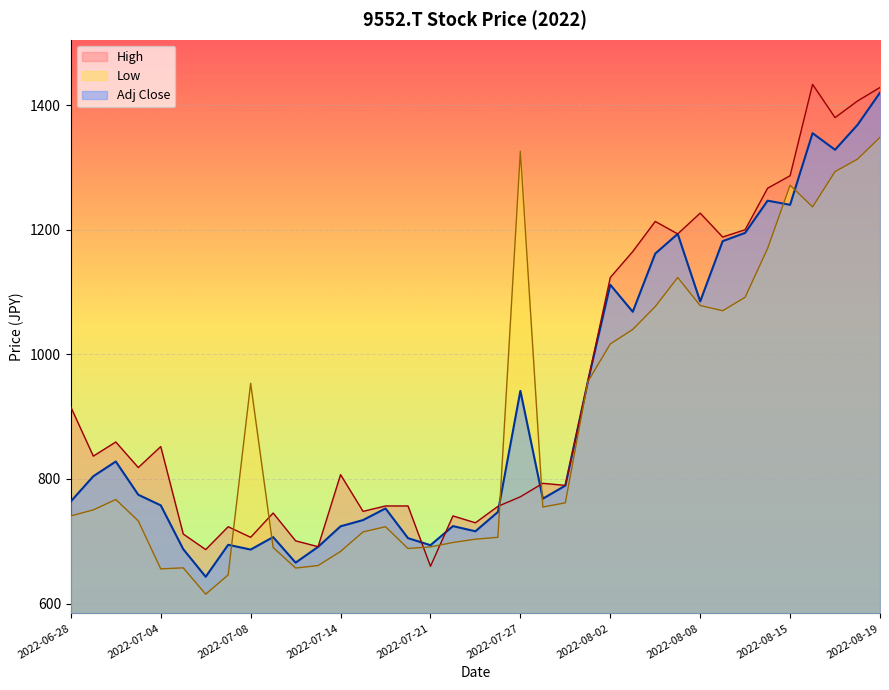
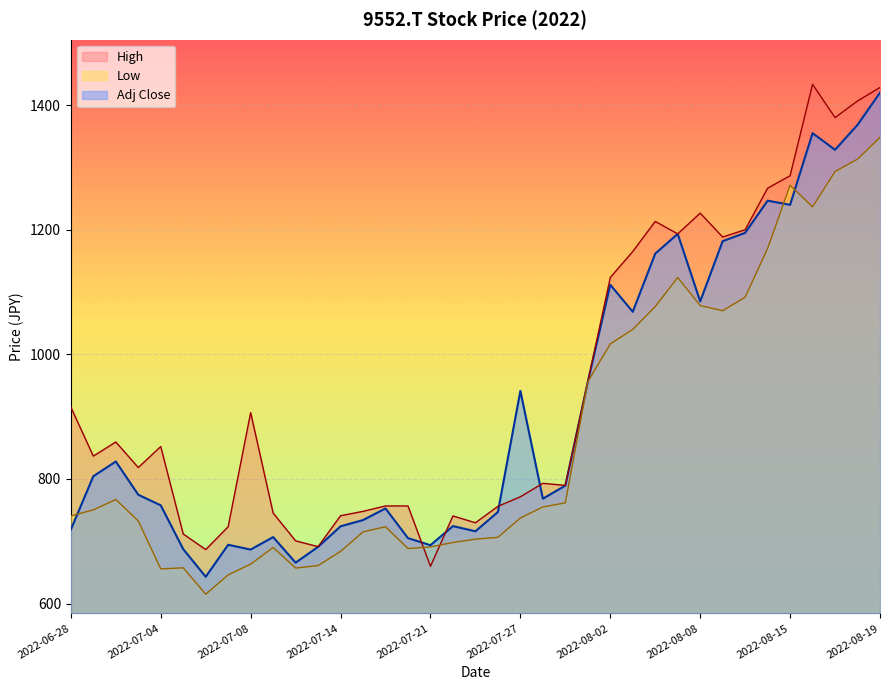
  {
    "Adj Close": {
-     "2022-06-28": 760,
+     "2022-06-28": 720,
      "2022-07-04": 760,
      "2022-07-08": 690,
      "2022-07-14": 720,
      "2022-07-27": 940,
      "2022-08-02": 1110,
      "2022-08-08": 1090,
      "2022-08-15": 1240,
      "2022-08-19": 1420
    },
    "High": {
      "2022-06-28": 920,
      "2022-07-04": 850,
-     "2022-07-08": 710,
-     "2022-07-14": 810,
+     "2022-07-08": 910,
+     "2022-07-14": 740,
      "2022-07-21": 660,
      "2022-07-27": 770,
      "2022-08-02": 1120,
      "2022-08-08": 1230,
      "2022-08-15": 1290,
      "2022-08-19": 1430
    },
    "Low": {
      "2022-06-28": 740,
      "2022-07-04": 660,
-     "2022-07-08": 950,
+     "2022-07-08": 660,
      "2022-07-14": 680,
-     "2022-07-27": 1330,
+     "2022-07-27": 740,
      "2022-08-02": 1020,
      "2022-08-08": 1080,
      "2022-08-15": 1270,
      "2022-08-19": 1350
    }
  }
